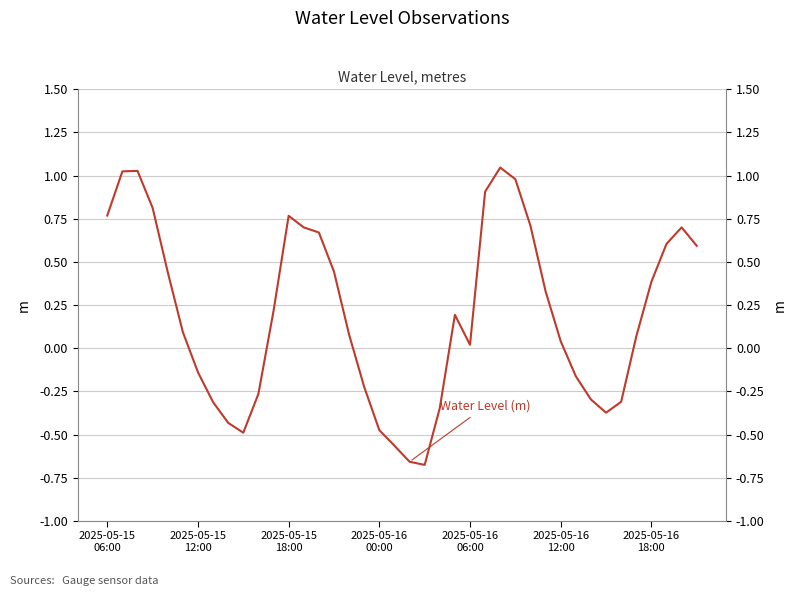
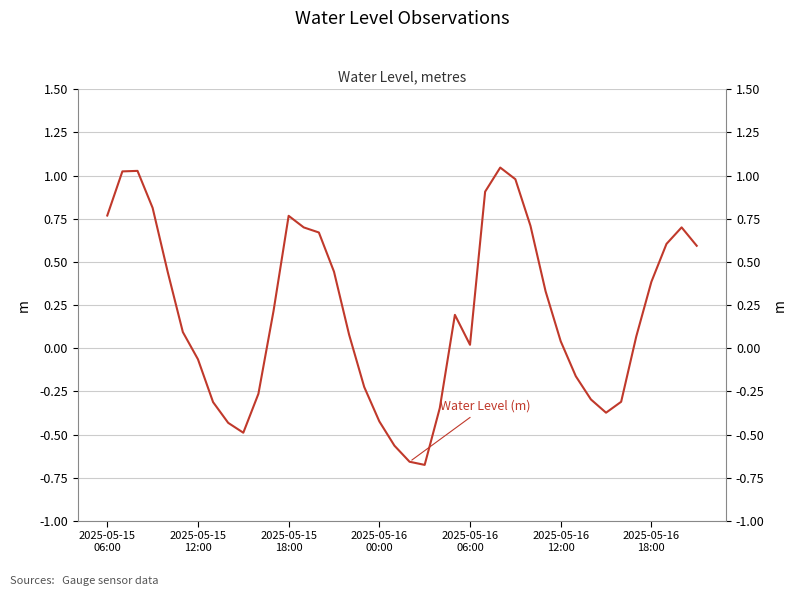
  {
    "2025-05-15 06:00": 0.77,
-   "2025-05-15 12:00": -0.14,
+   "2025-05-15 12:00": -0.06,
    "2025-05-15 18:00": 0.77,
-   "2025-05-16 00:00": -0.47,
+   "2025-05-16 00:00": -0.42,
    "2025-05-16 06:00": 0.02,
    "2025-05-16 12:00": 0.04,
    "2025-05-16 18:00": 0.39
  }
